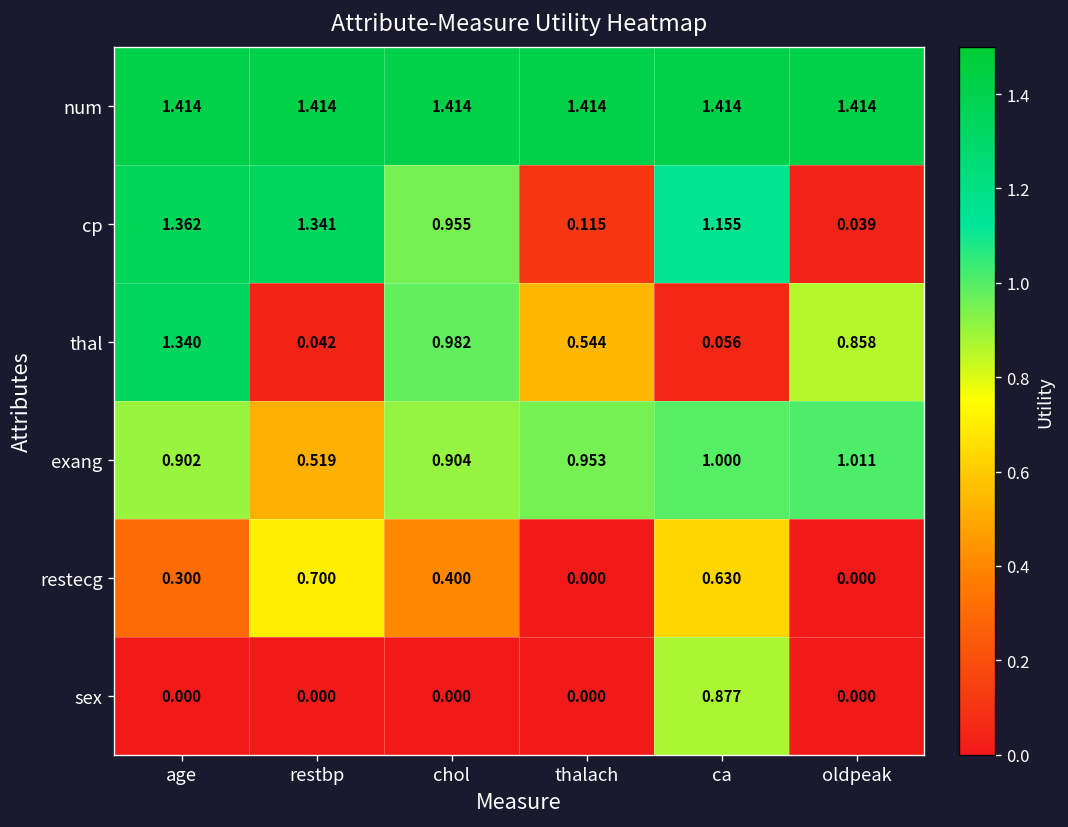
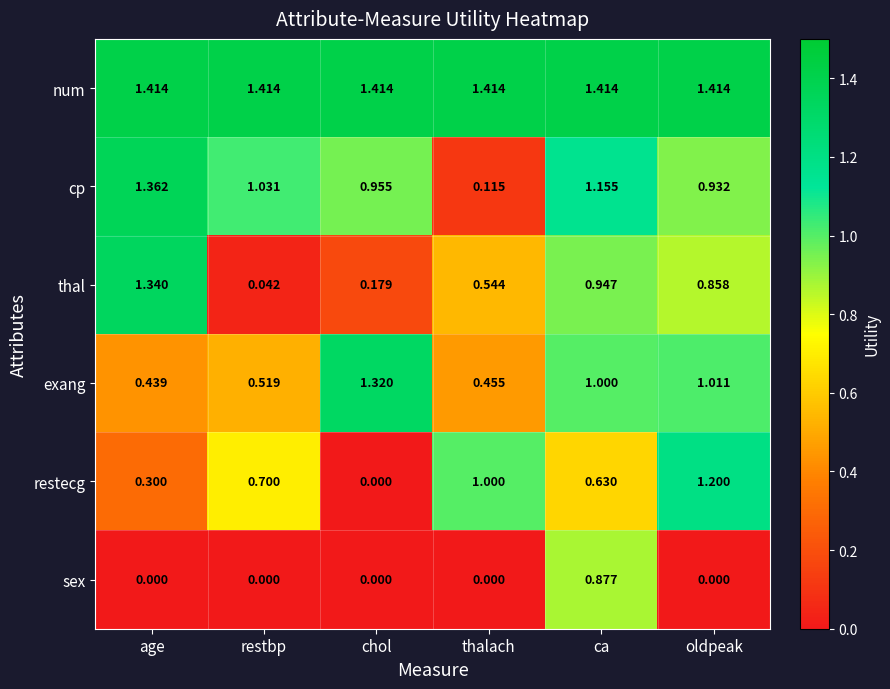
  {
    "num": {
      "age": 1.414,
      "restbp": 1.414,
      "chol": 1.414,
      "thalach": 1.414,
      "ca": 1.414,
      "oldpeak": 1.414
    },
    "cp": {
      "age": 1.362,
-     "restbp": 1.341,
+     "restbp": 1.031,
      "chol": 0.955,
      "thalach": 0.115,
      "ca": 1.155,
-     "oldpeak": 0.039
+     "oldpeak": 0.932
    },
    "thal": {
      "age": 1.340,
      "restbp": 0.042,
-     "chol": 0.982,
+     "chol": 0.179,
      "thalach": 0.544,
-     "ca": 0.056,
+     "ca": 0.947,
      "oldpeak": 0.858
    },
    "exang": {
-     "age": 0.902,
+     "age": 0.439,
      "restbp": 0.519,
-     "chol": 0.904,
-     "thalach": 0.953,
+     "chol": 1.320,
+     "thalach": 0.455,
      "ca": 1.000,
      "oldpeak": 1.011
    },
    "restecg": {
      "age": 0.300,
      "restbp": 0.700,
-     "chol": 0.400,
-     "thalach": 0.000,
+     "chol": 0.000,
+     "thalach": 1.000,
      "ca": 0.630,
-     "oldpeak": 0.000
+     "oldpeak": 1.200
    },
    "sex": {
      "age": 0.000,
      "restbp": 0.000,
      "chol": 0.000,
      "thalach": 0.000,
      "ca": 0.877,
      "oldpeak": 0.000
    }
  }
